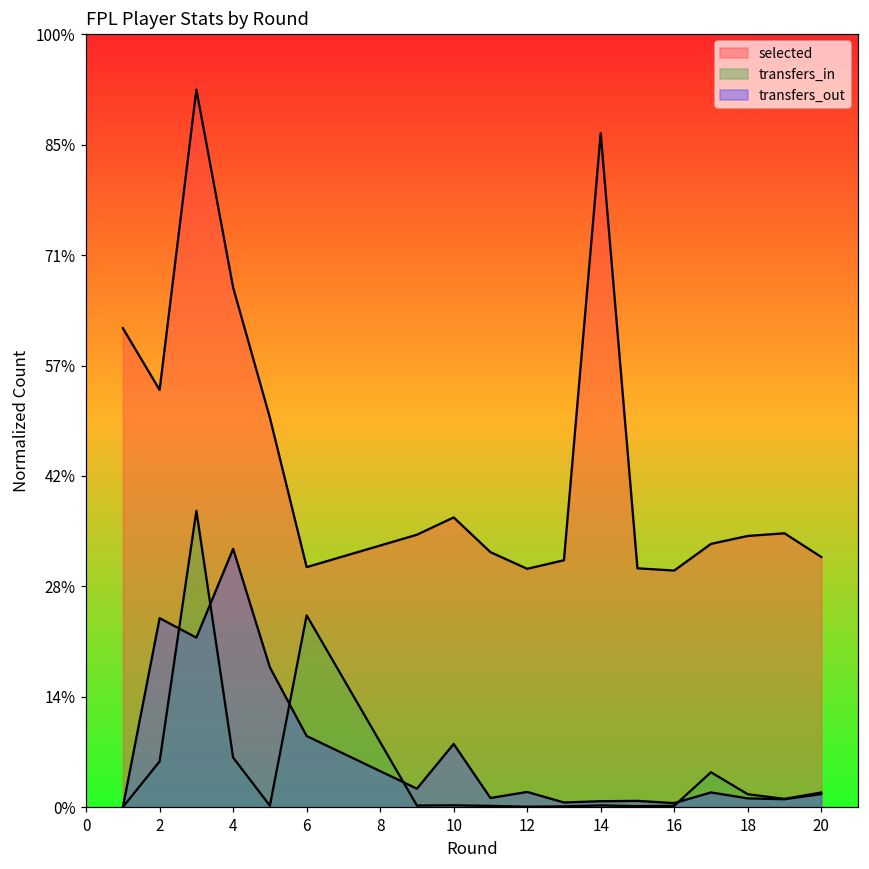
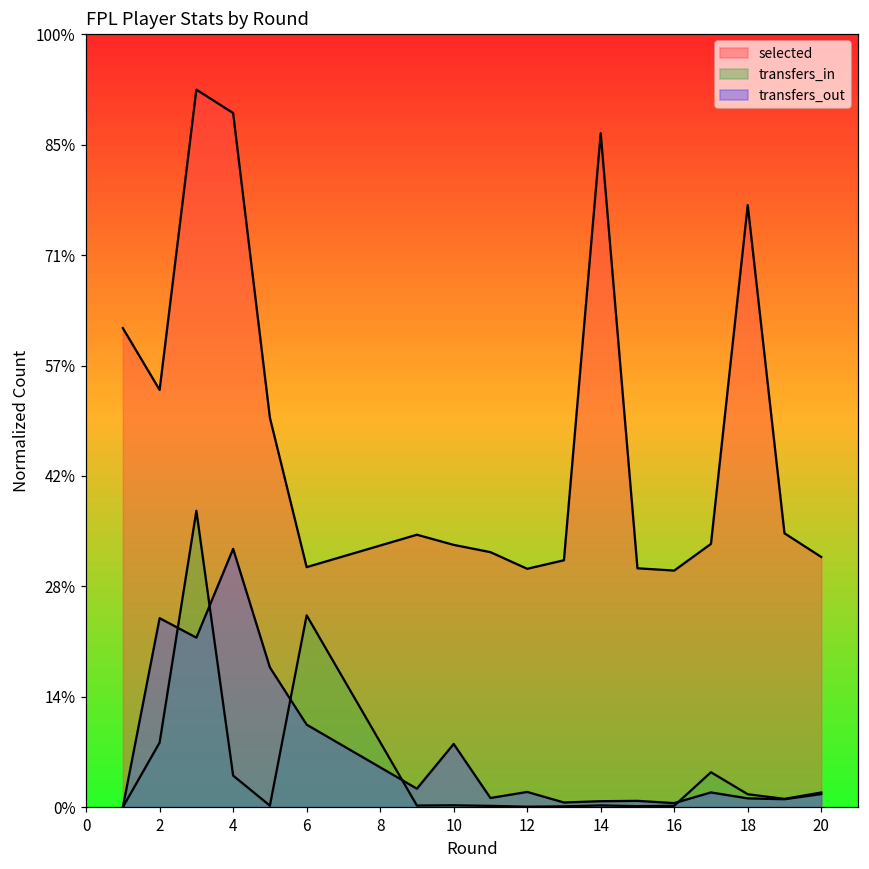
  {
    "selected": {
      "2": "54%",
-     "4": "67%",
+     "4": "90%",
      "6": "31%",
-     "10": "37%",
+     "10": "34%",
      "12": "31%",
      "14": "87%",
      "16": "31%",
-     "18": "35%",
+     "18": "78%",
      "20": "32%"
    },
    "transfers_in": {
-     "2": "6%",
-     "4": "6%",
+     "2": "8%",
+     "4": "4%",
      "6": "25%",
      "10": "0%",
      "12": "0%",
      "14": "0%",
      "18": "2%"
    },
    "transfers_out": {
      "2": "24%",
      "4": "33%",
-     "6": "9%",
+     "6": "11%",
      "10": "8%",
      "12": "2%",
      "14": "1%",
      "18": "1%"
    }
  }
